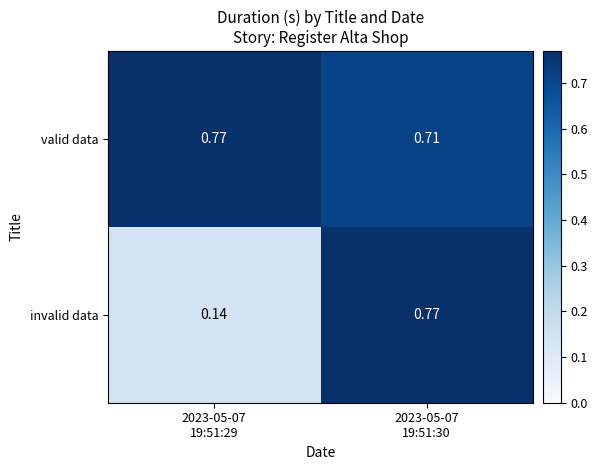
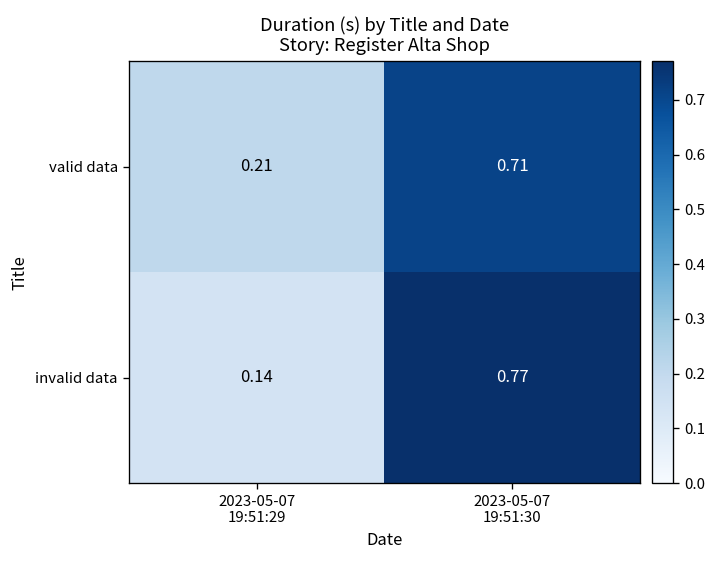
  {
    "valid data": {
-     "2023-05-07 19:51:29": 0.77,
+     "2023-05-07 19:51:29": 0.21,
      "2023-05-07 19:51:30": 0.71
    },
    "invalid data": {
      "2023-05-07 19:51:29": 0.14,
      "2023-05-07 19:51:30": 0.77
    }
  }
